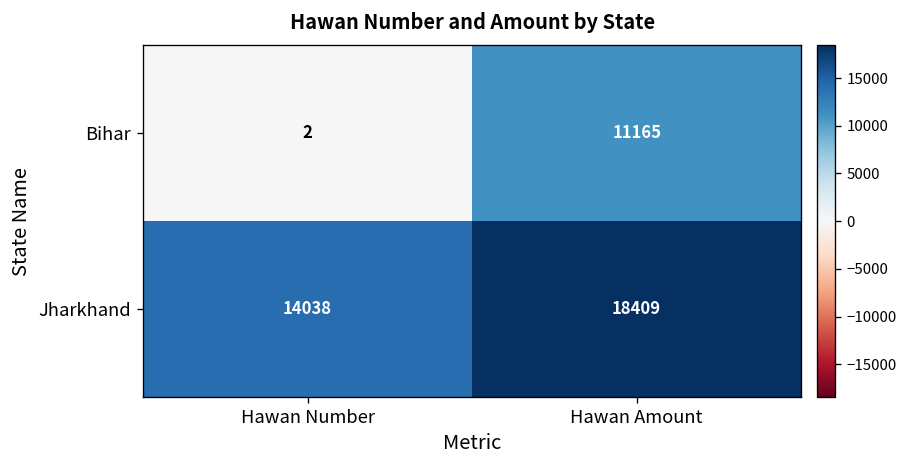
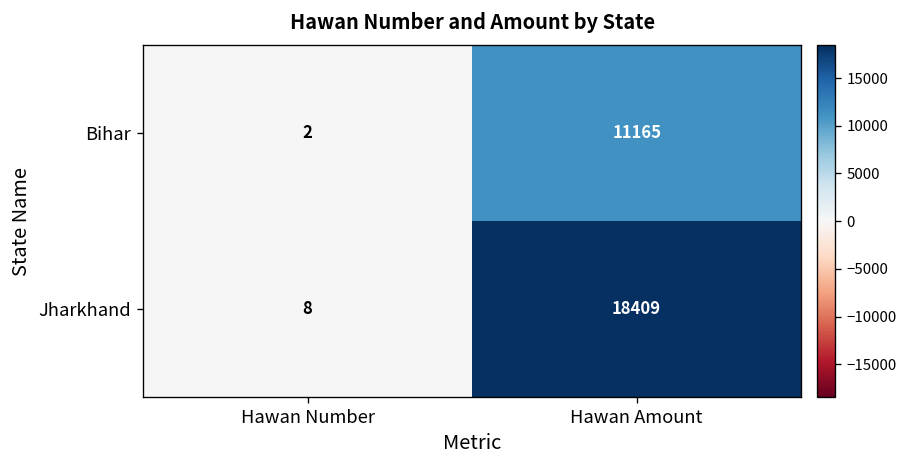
  {
    "Bihar": {
      "Hawan Number": 2,
      "Hawan Amount": 11165
    },
    "Jharkhand": {
-     "Hawan Number": 14038,
+     "Hawan Number": 8,
      "Hawan Amount": 18409
    }
  }
